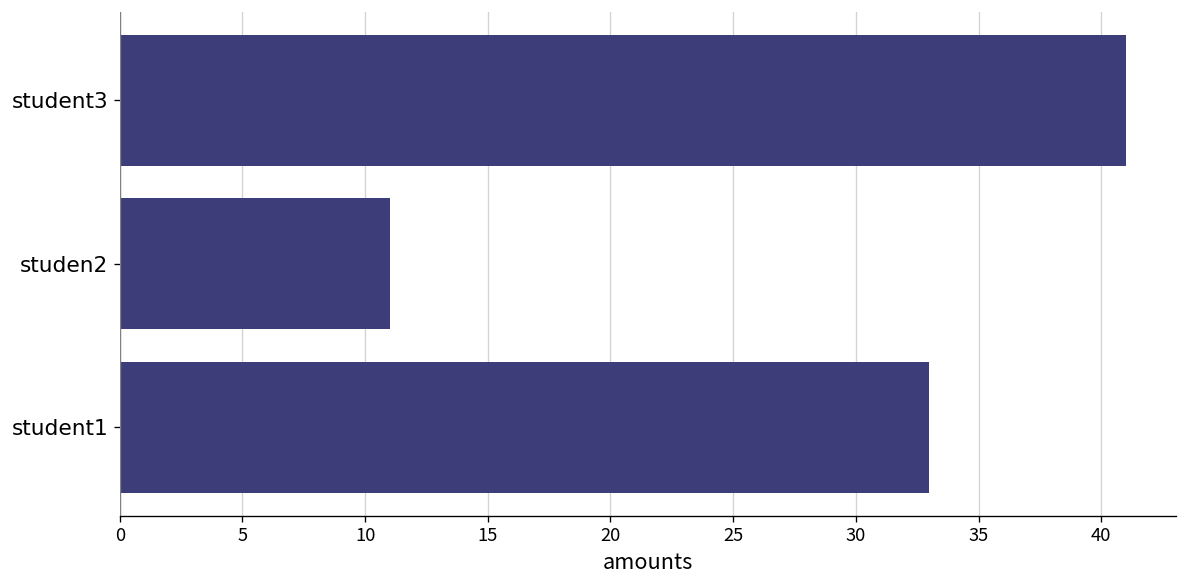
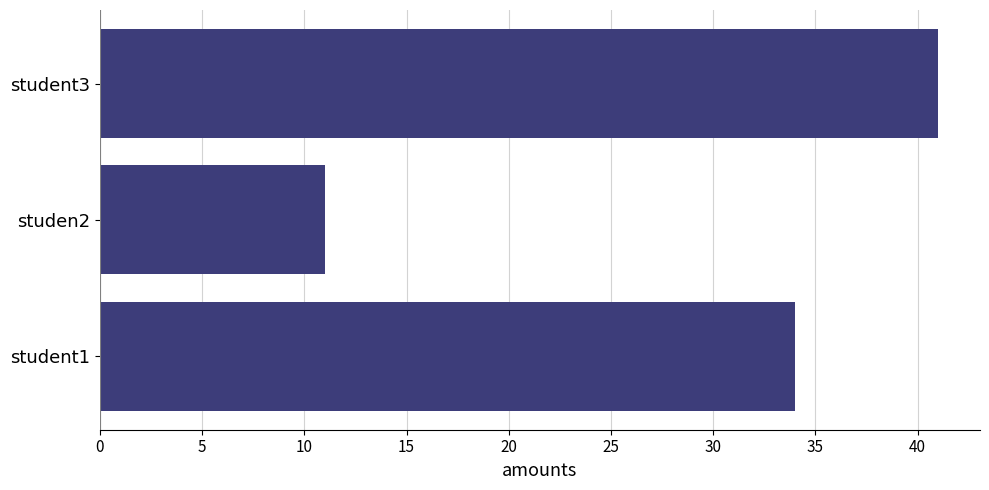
  {
    "student3": 41,
    "studen2": 11,
-   "student1": 33
+   "student1": 34
  }
